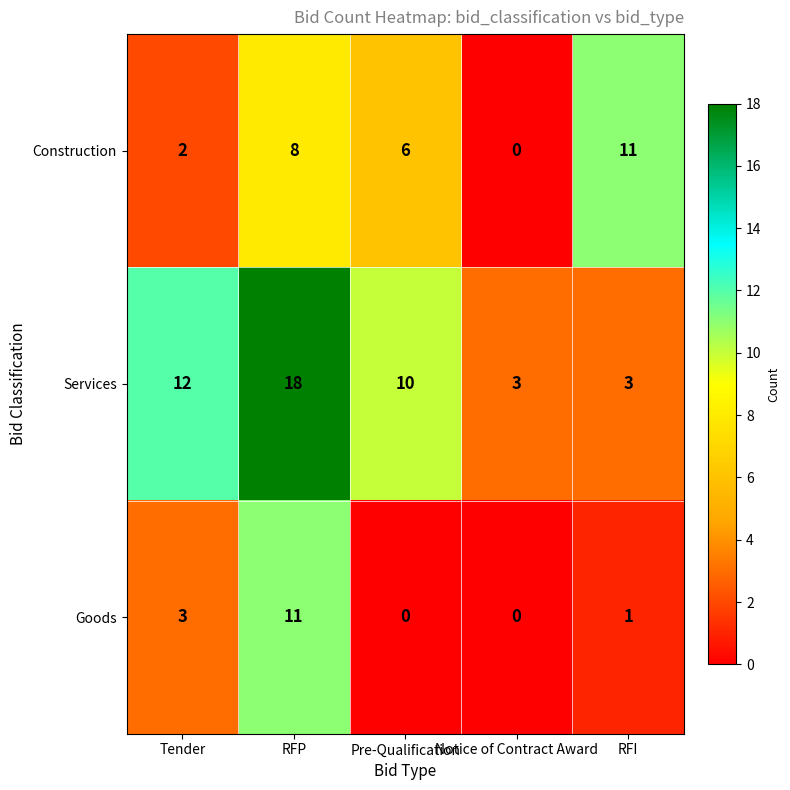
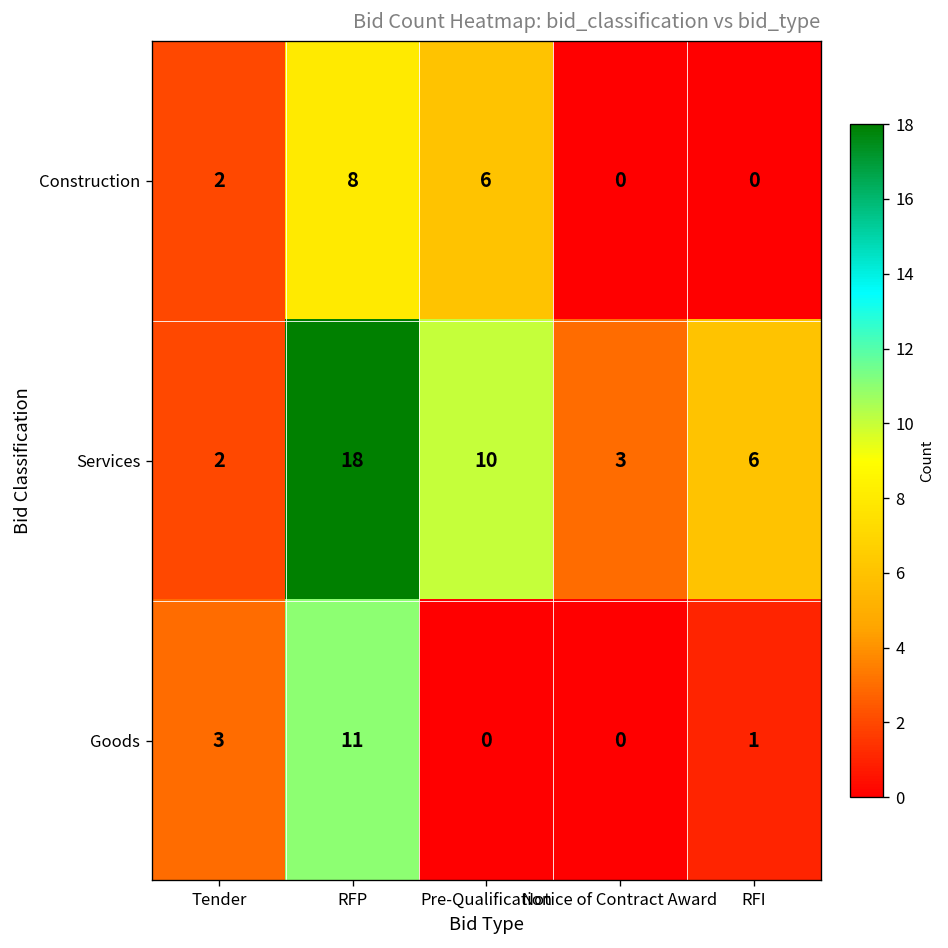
  {
    "Construction": {
      "Tender": 2,
      "RFP": 8,
-     "RFI": 11
+     "RFI": 0
    },
    "Services": {
-     "Tender": 12,
+     "Tender": 2,
      "RFP": 18,
-     "RFI": 3
+     "RFI": 6
    },
    "Goods": {
      "Tender": 3,
      "RFP": 11,
      "RFI": 1
    }
  }
